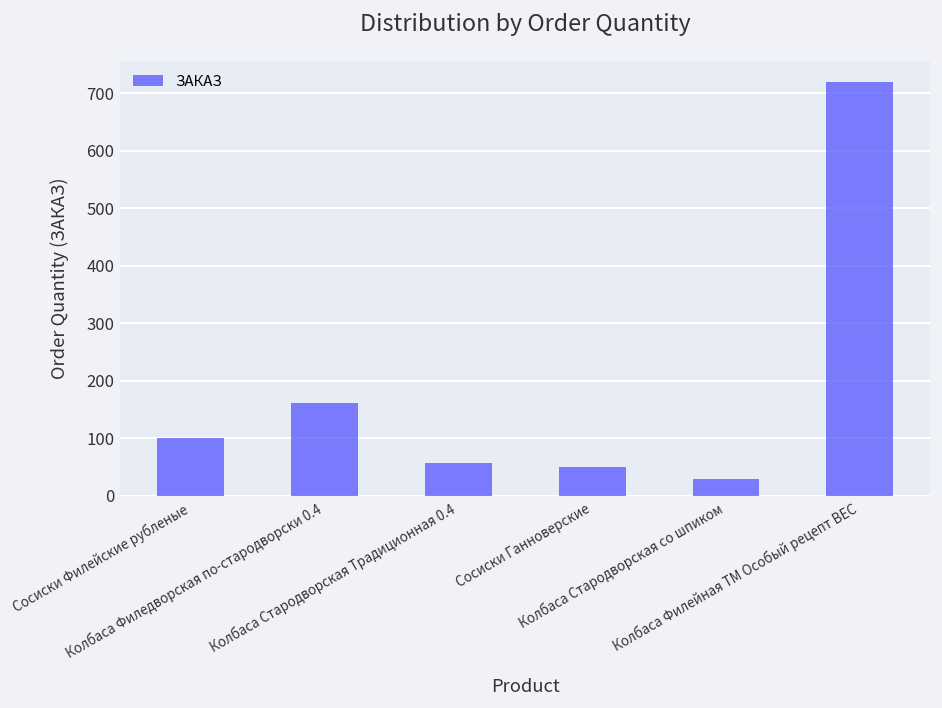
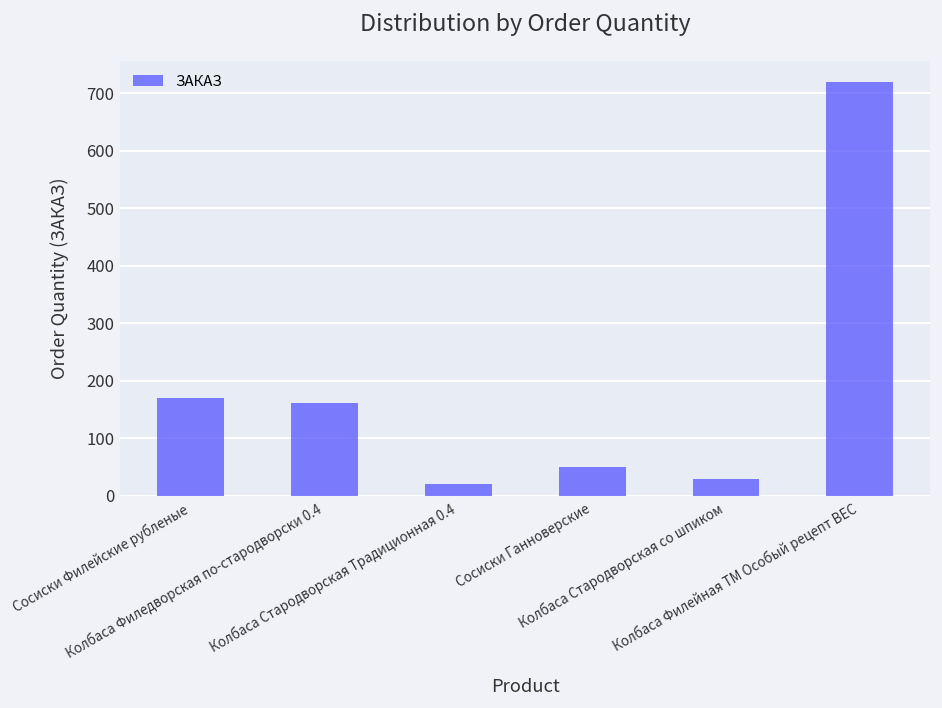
  {
-   "Сосиски Филейские рубленые": 100,
+   "Сосиски Филейские рубленые": 170,
    "Колбаса Филедворская по-стародворски 0.4": 160,
-   "Колбаса Стародворская Традиционная 0.4": 60,
+   "Колбаса Стародворская Традиционная 0.4": 20,
    "Сосиски Ганноверские": 50,
    "Колбаса Стародворская со шпиком": 30,
    "Колбаса Филейная ТМ Особый рецепт ВЕС": 720
  }
